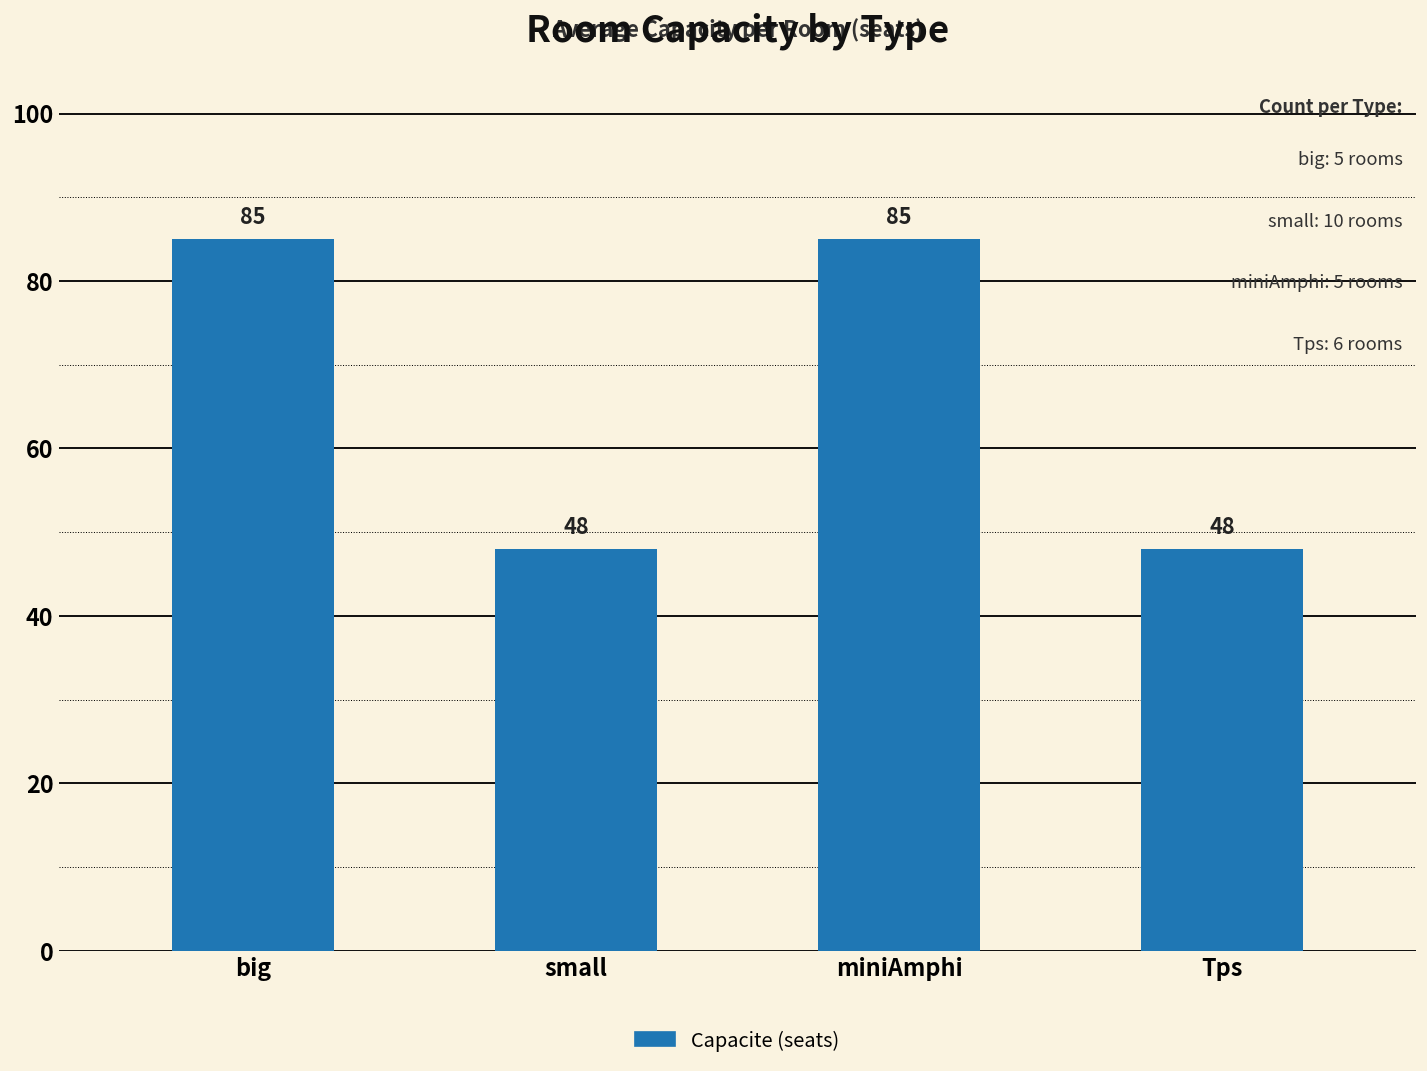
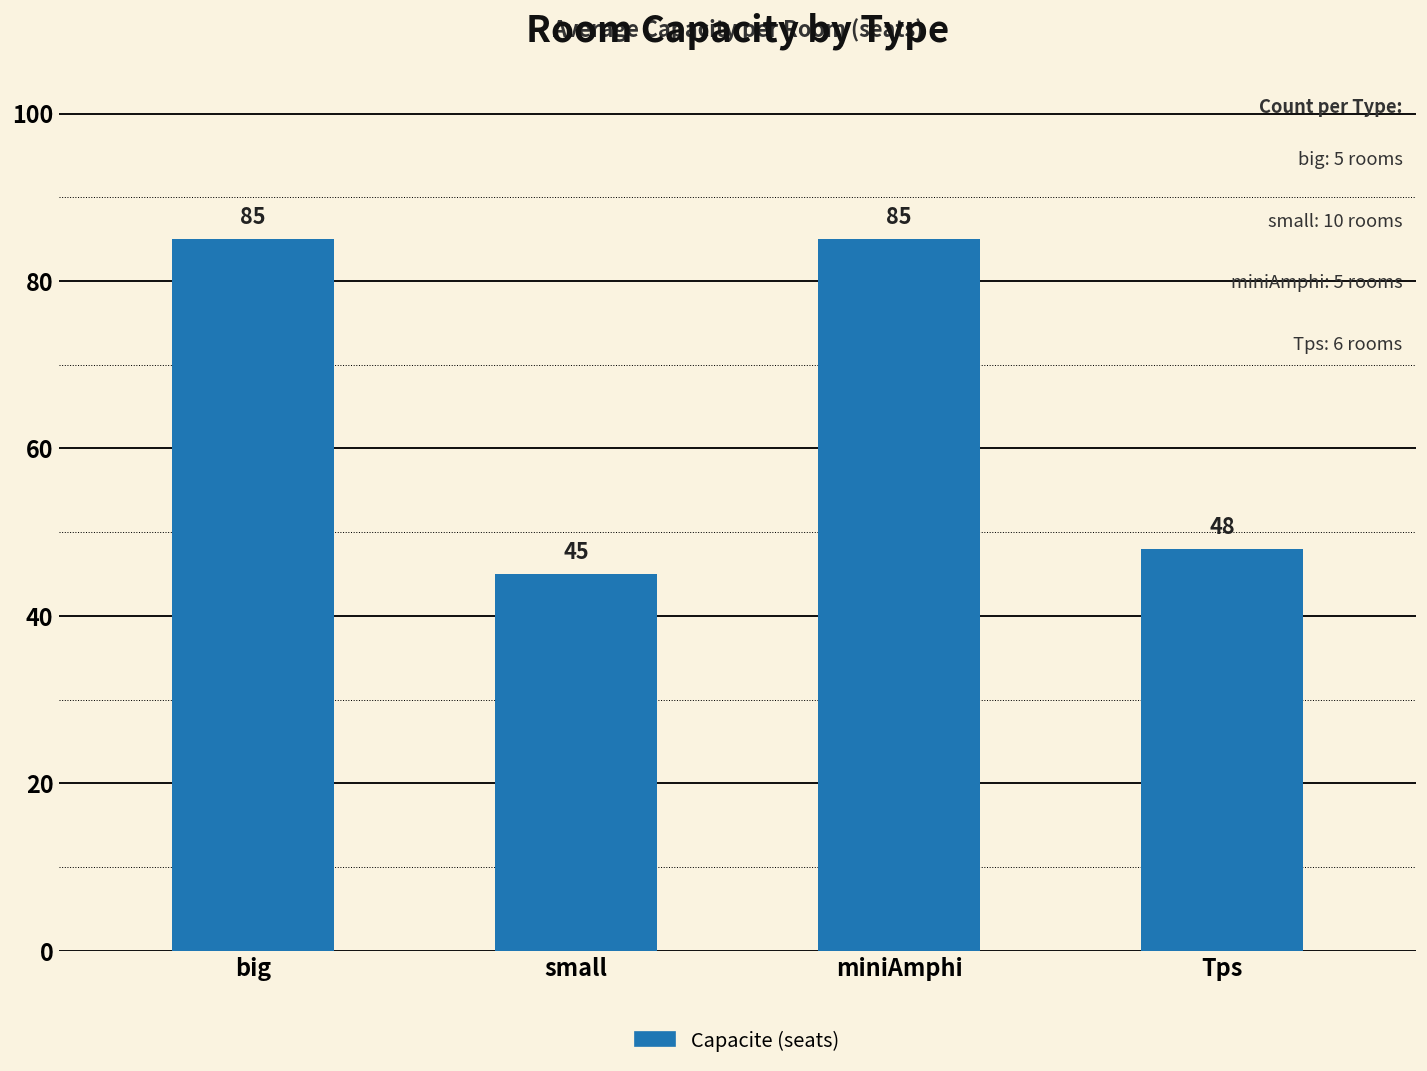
  {
    "big": 85,
-   "small": 48,
+   "small": 45,
    "miniAmphi": 85,
    "Tps": 48
  }
